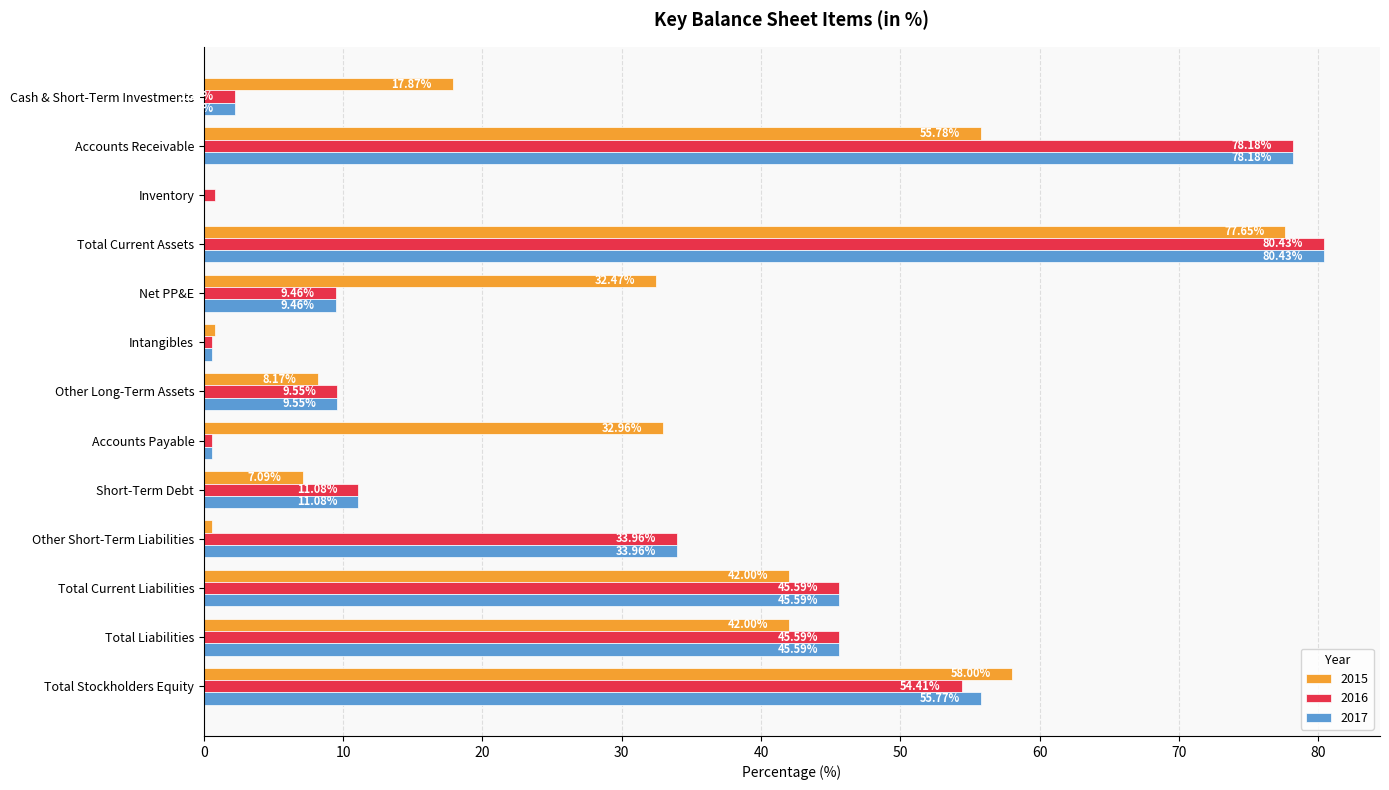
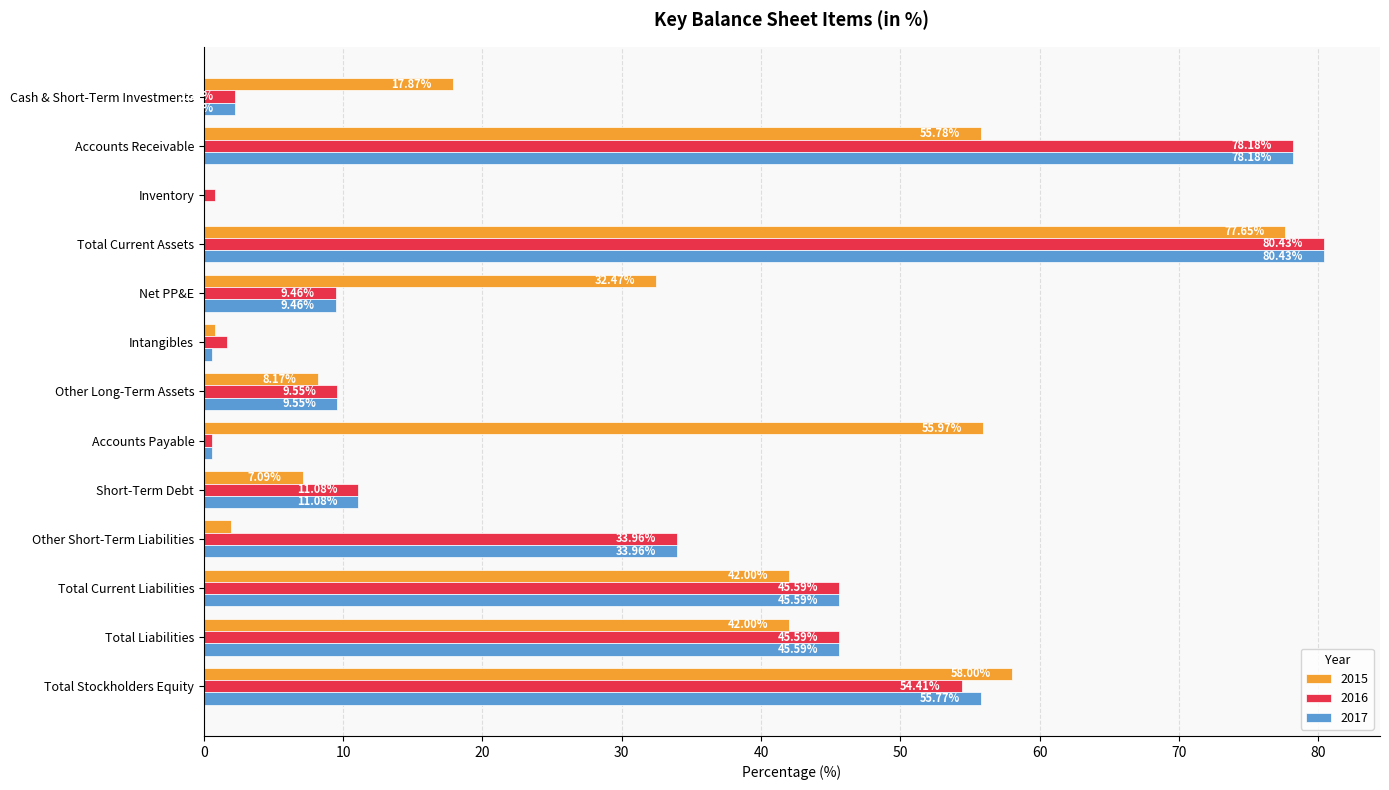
  {
    "2015": {
      "Cash & Short-Term Investments": "17.87%",
      "Accounts Receivable": "55.78%",
      "Total Current Assets": "77.65%",
      "Net PP&E": "32.47%",
      "Other Long-Term Assets": "8.17%",
-     "Accounts Payable": "32.96%",
+     "Accounts Payable": "55.97%",
      "Short-Term Debt": "7.09%",
-     "Other Short-Term Liabilities": "0.6",
+     "Other Short-Term Liabilities": "2.0",
      "Total Current Liabilities": "42.00%",
      "Total Liabilities": "42.00%",
      "Total Stockholders Equity": "58.00%"
    },
    "2016": {
      "Cash & Short-Term Investments": "2.2",
      "Inventory": "0.8",
-     "Intangibles": "0.6",
+     "Intangibles": "1.7",
      "Accounts Payable": "0.6"
    },
    "2017": {
      "Accounts Receivable": "78.18%",
      "Total Current Assets": "80.43%",
      "Net PP&E": "9.46%",
      "Other Long-Term Assets": "9.55%",
      "Short-Term Debt": "11.08%",
      "Other Short-Term Liabilities": "33.96%",
      "Total Current Liabilities": "45.59%",
      "Total Liabilities": "45.59%",
      "Total Stockholders Equity": "55.77%"
    }
  }
